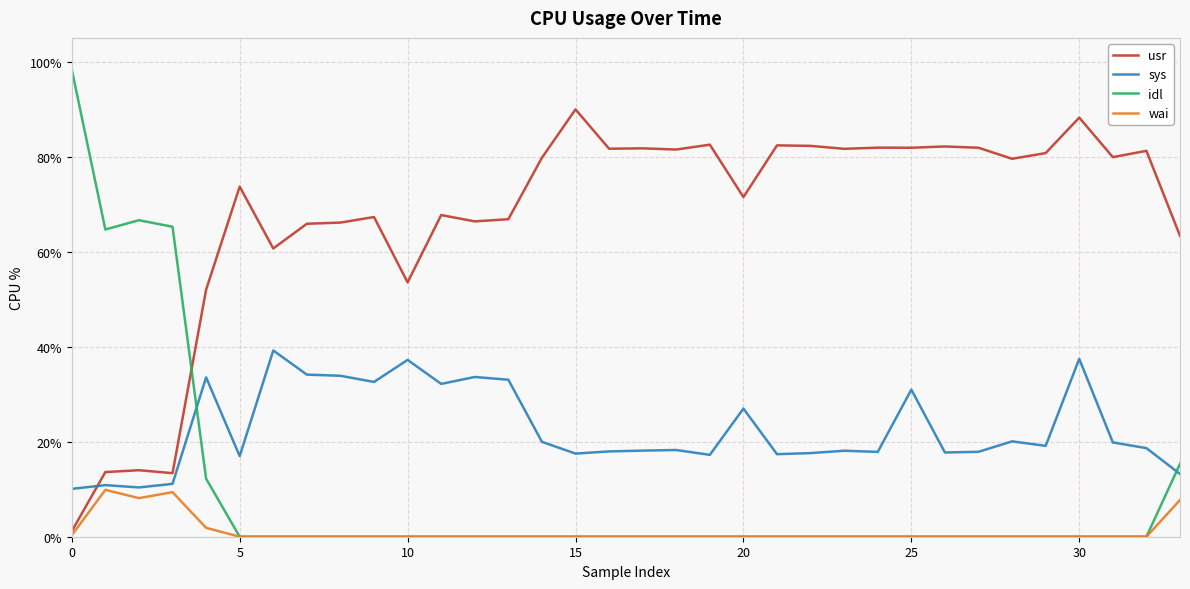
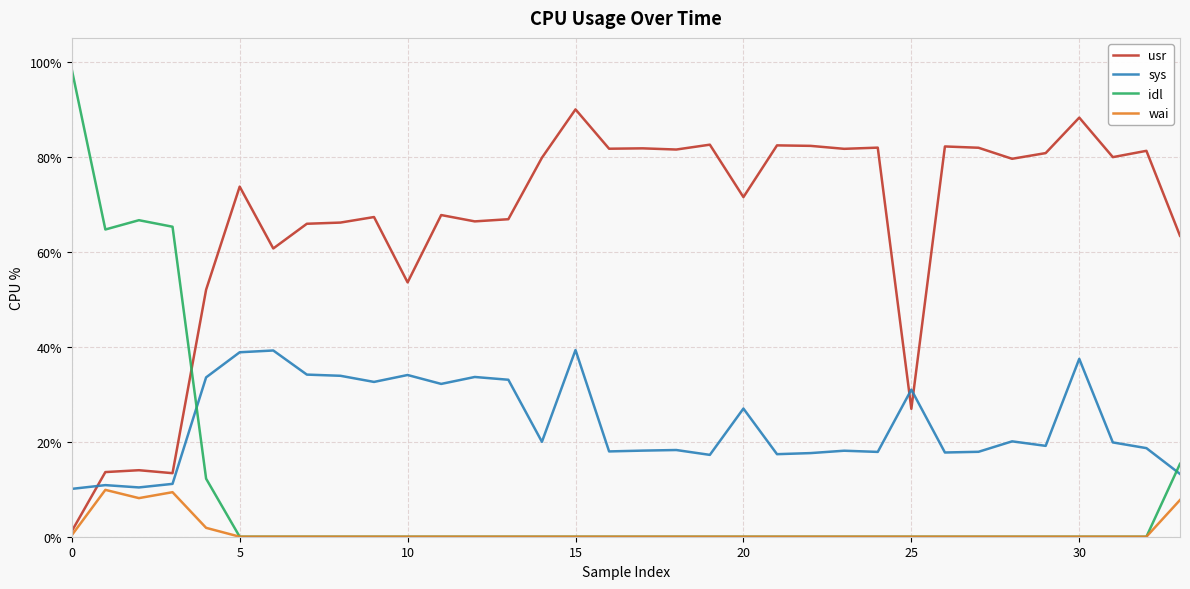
  {
    "usr": {
      "0": "1%",
      "5": "74%",
      "10": "54%",
      "15": "90%",
      "20": "71%",
-     "25": "82%",
+     "25": "27%",
      "30": "88%"
    },
    "sys": {
      "0": "10%",
-     "5": "17%",
-     "10": "37%",
-     "15": "18%",
+     "5": "39%",
+     "10": "34%",
+     "15": "39%",
      "20": "27%",
      "25": "31%",
      "30": "37%"
    },
    "idl": {
      "0": "98%"
    },
    "wai": {
      "0": "0%"
    }
  }
